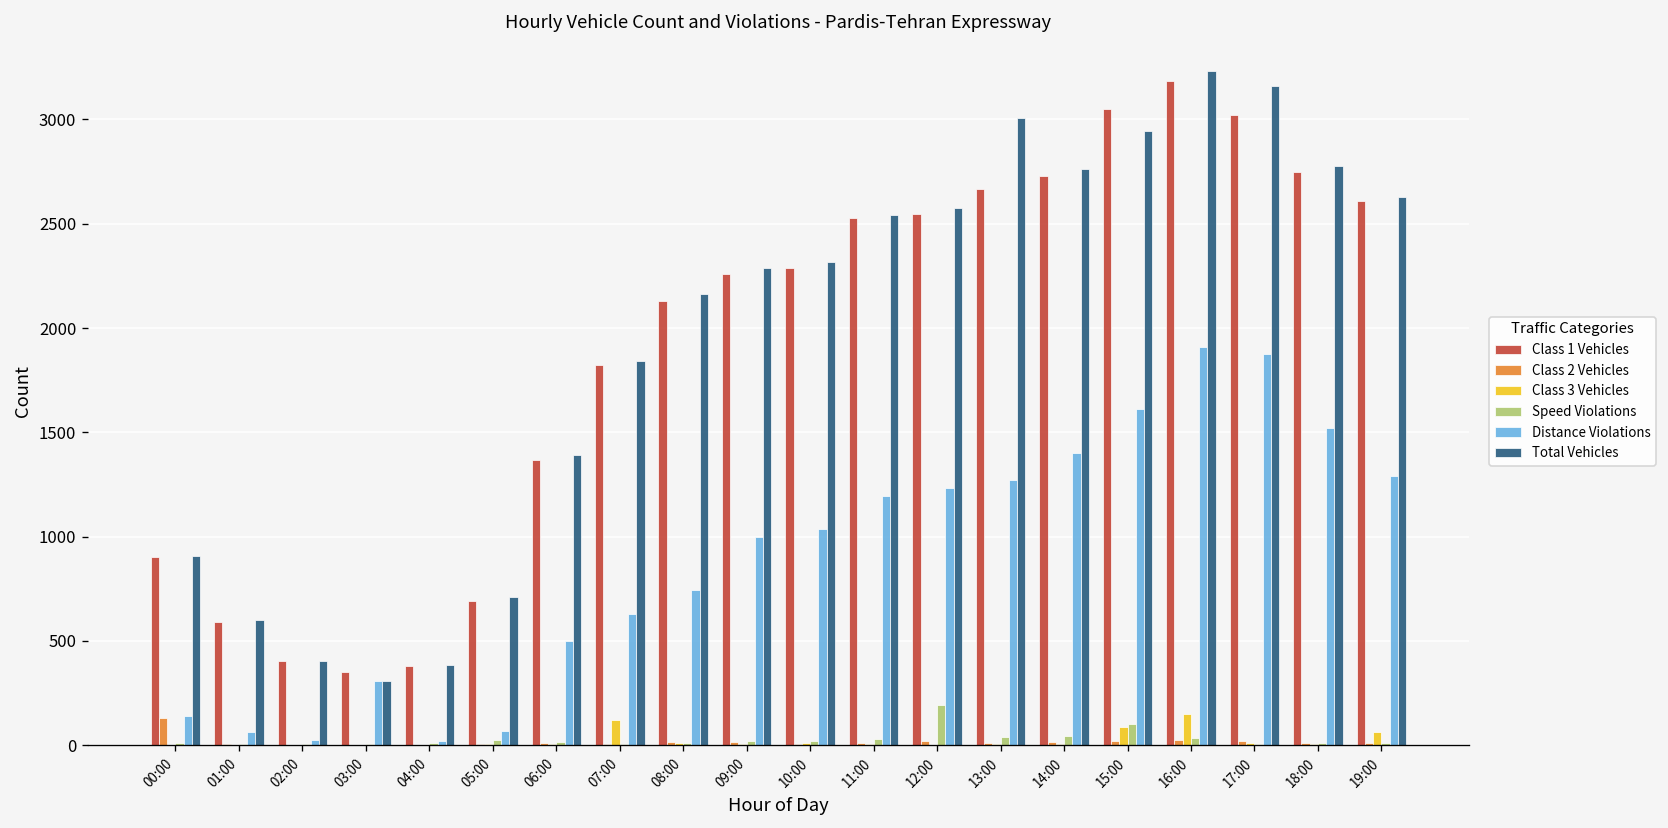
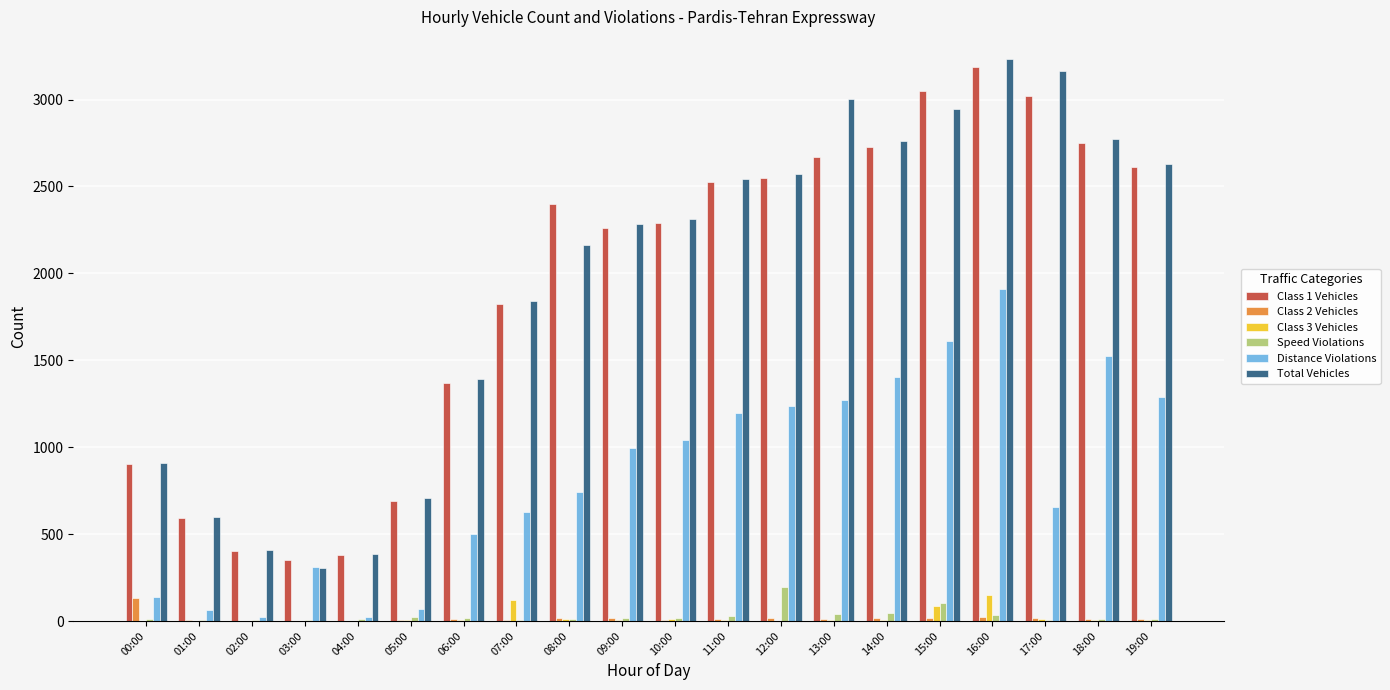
  {
    "Class 1 Vehicles": {
      "00:00": 900,
      "01:00": 590,
      "02:00": 400,
      "03:00": 350,
      "04:00": 380,
      "05:00": 690,
      "06:00": 1370,
      "07:00": 1820,
-     "08:00": 2130,
+     "08:00": 2400,
      "09:00": 2260,
      "10:00": 2290,
      "11:00": 2530,
      "12:00": 2550,
      "13:00": 2670,
      "14:00": 2730,
      "15:00": 3050,
      "16:00": 3190,
      "17:00": 3020,
      "18:00": 2750,
      "19:00": 2610
    },
    "Class 2 Vehicles": {
      "00:00": 130,
      "08:00": 20,
      "09:00": 20,
      "12:00": 20,
      "14:00": 20,
      "15:00": 20,
      "16:00": 20,
      "17:00": 20
    },
    "Class 3 Vehicles": {
      "03:00": 0,
      "07:00": 120,
      "15:00": 90,
      "16:00": 150,
-     "19:00": 60
+     "19:00": 10
    },
    "Speed Violations": {
      "05:00": 20,
      "06:00": 20,
      "09:00": 20,
      "10:00": 20,
      "11:00": 30,
      "12:00": 200,
      "13:00": 40,
      "14:00": 40,
      "15:00": 100,
      "16:00": 30
    },
    "Distance Violations": {
      "00:00": 140,
      "01:00": 60,
      "02:00": 30,
      "03:00": 310,
      "04:00": 20,
      "05:00": 70,
      "06:00": 500,
      "07:00": 630,
      "08:00": 740,
      "09:00": 1000,
      "10:00": 1040,
      "11:00": 1200,
      "12:00": 1240,
      "13:00": 1270,
      "14:00": 1400,
      "15:00": 1610,
      "16:00": 1910,
-     "17:00": 1880,
+     "17:00": 660,
      "18:00": 1520,
      "19:00": 1290
    },
    "Total Vehicles": {
      "00:00": 910,
      "01:00": 600,
      "02:00": 410,
      "03:00": 310,
      "04:00": 390,
      "05:00": 710,
      "06:00": 1390,
      "07:00": 1840,
      "08:00": 2160,
      "09:00": 2290,
      "10:00": 2320,
      "11:00": 2540,
      "12:00": 2570,
      "13:00": 3010,
      "14:00": 2760,
      "15:00": 2950,
      "16:00": 3230,
      "17:00": 3160,
      "18:00": 2780,
      "19:00": 2630
    }
  }
